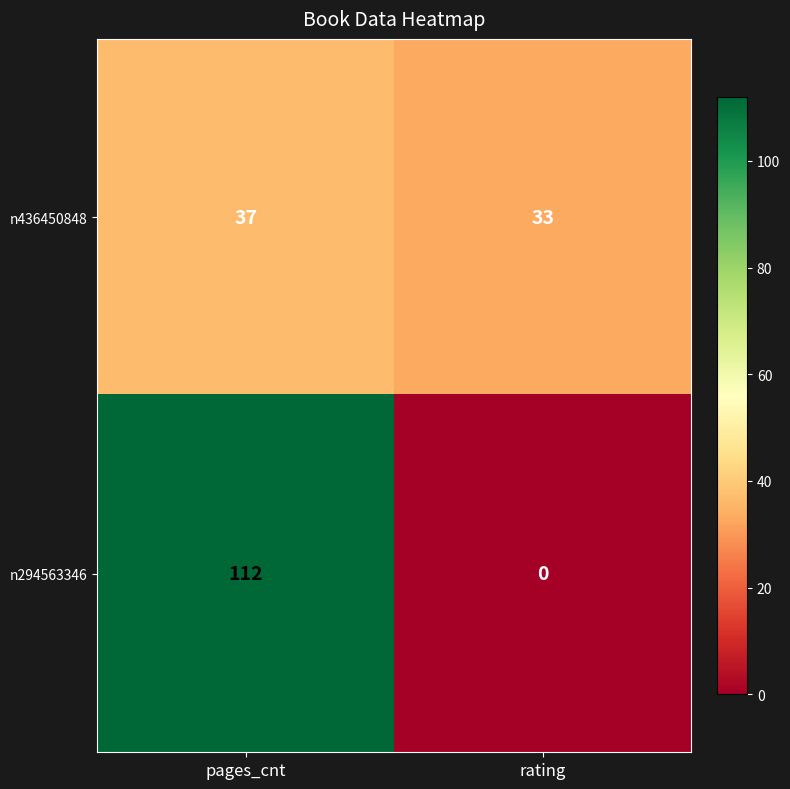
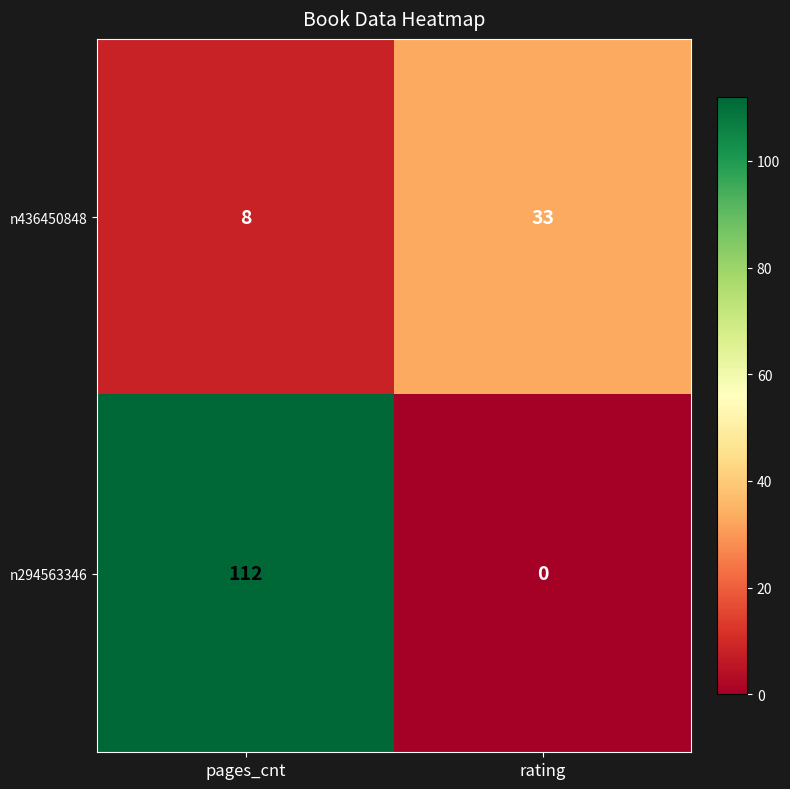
  {
    "n436450848": {
-     "pages_cnt": 37,
+     "pages_cnt": 8,
      "rating": 33
    },
    "n294563346": {
      "pages_cnt": 112,
      "rating": 0
    }
  }
